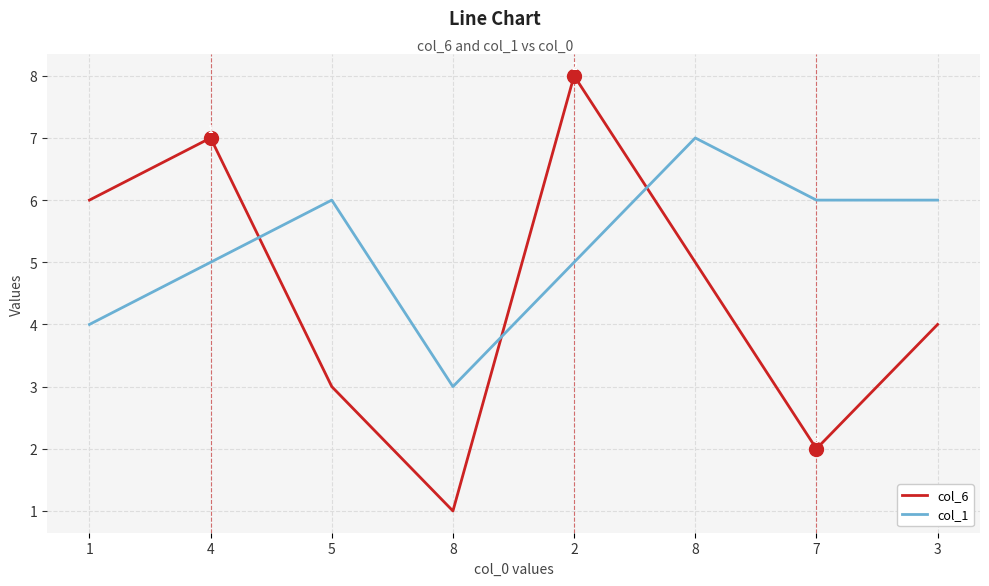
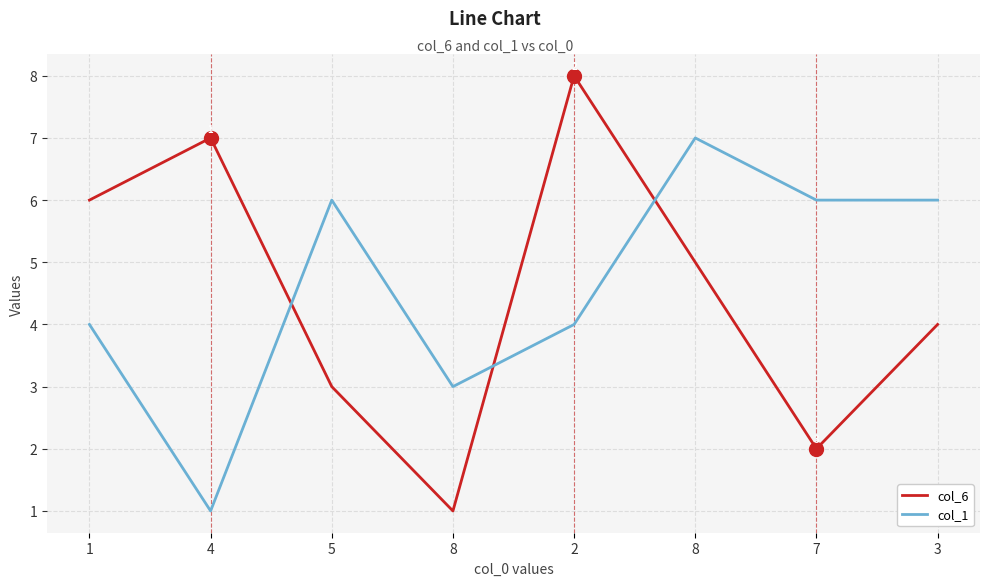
  {
    "col_1": {
      "1": 4,
-     "4": 5,
+     "4": 1,
      "5": 6,
-     "2": 5,
+     "2": 4,
      "7": 6,
      "3": 6
    }
  }
